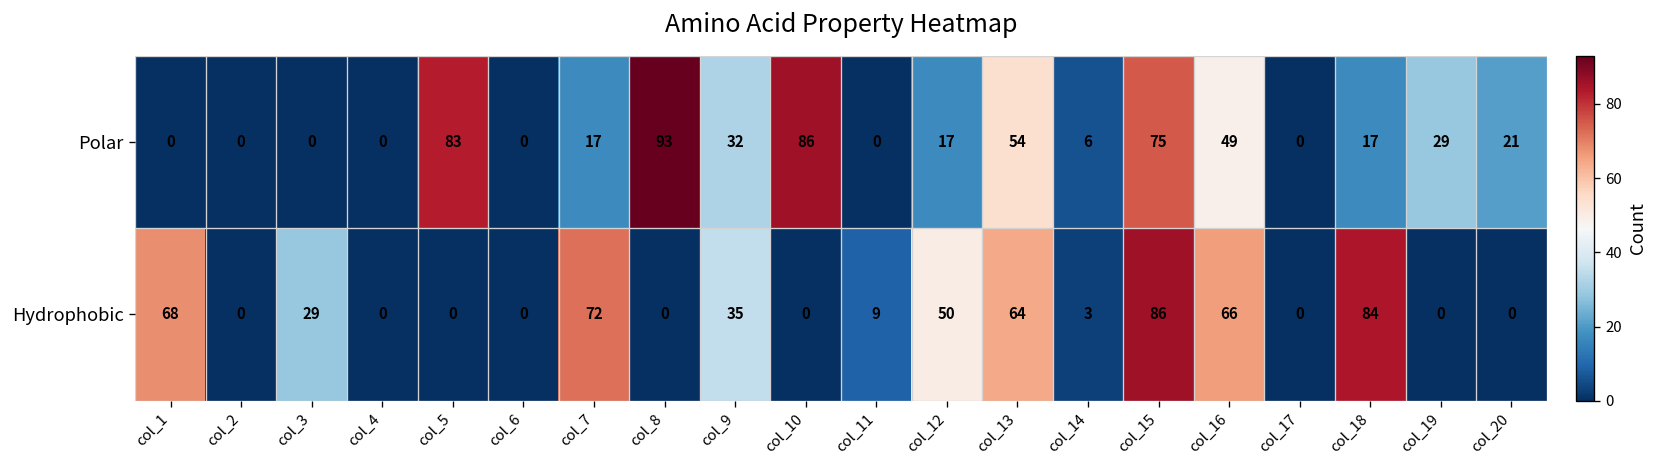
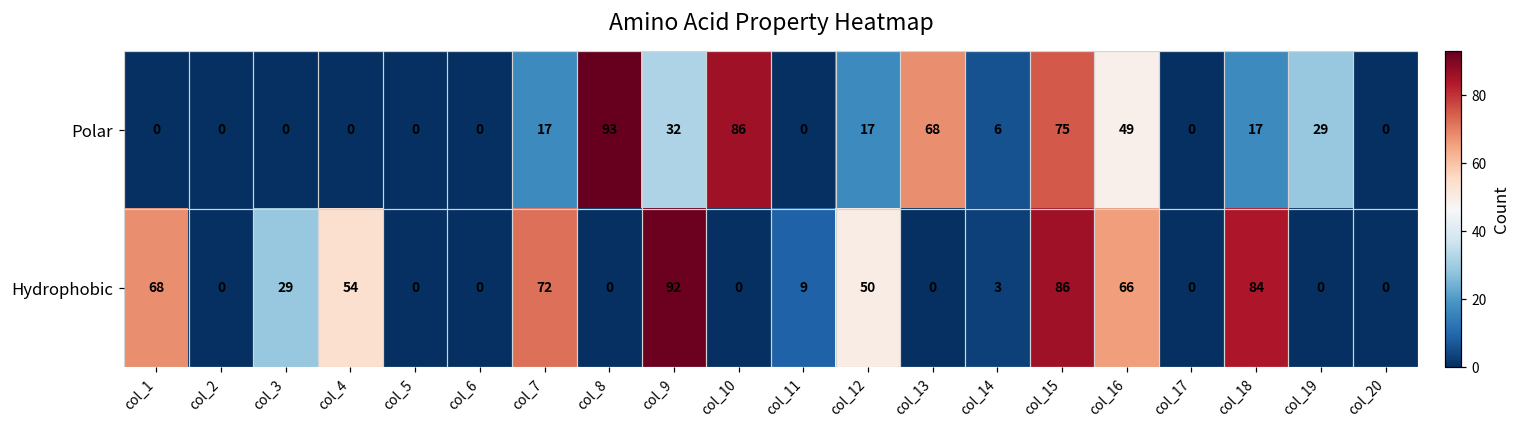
  {
    "Polar": {
      "col_1": 0,
      "col_2": 0,
      "col_3": 0,
      "col_4": 0,
-     "col_5": 83,
+     "col_5": 0,
      "col_6": 0,
      "col_7": 17,
      "col_8": 93,
      "col_9": 32,
      "col_10": 86,
      "col_11": 0,
      "col_12": 17,
-     "col_13": 54,
+     "col_13": 68,
      "col_14": 6,
      "col_15": 75,
      "col_16": 49,
      "col_17": 0,
      "col_18": 17,
      "col_19": 29,
-     "col_20": 21
+     "col_20": 0
    },
    "Hydrophobic": {
      "col_1": 68,
      "col_2": 0,
      "col_3": 29,
-     "col_4": 0,
+     "col_4": 54,
      "col_5": 0,
      "col_6": 0,
      "col_7": 72,
      "col_8": 0,
-     "col_9": 35,
+     "col_9": 92,
      "col_10": 0,
      "col_11": 9,
      "col_12": 50,
-     "col_13": 64,
+     "col_13": 0,
      "col_14": 3,
      "col_15": 86,
      "col_16": 66,
      "col_17": 0,
      "col_18": 84,
      "col_19": 0,
      "col_20": 0
    }
  }
